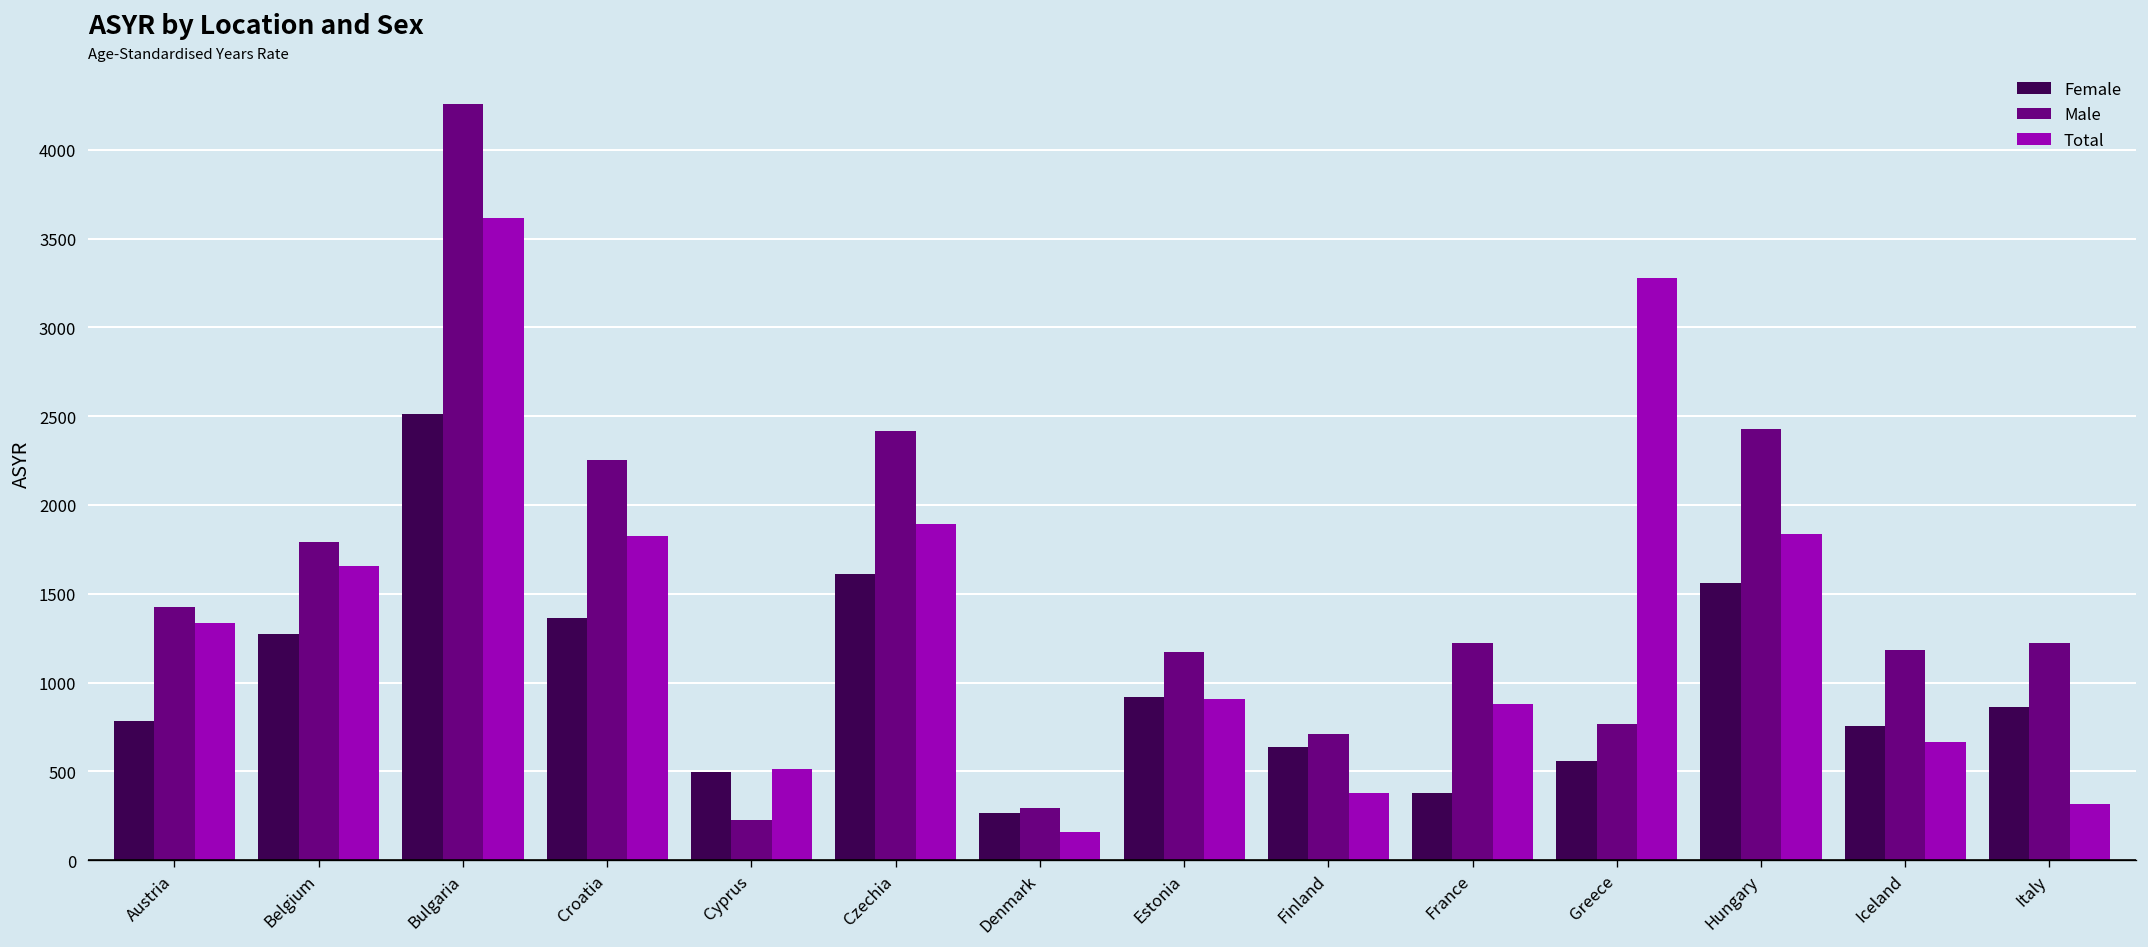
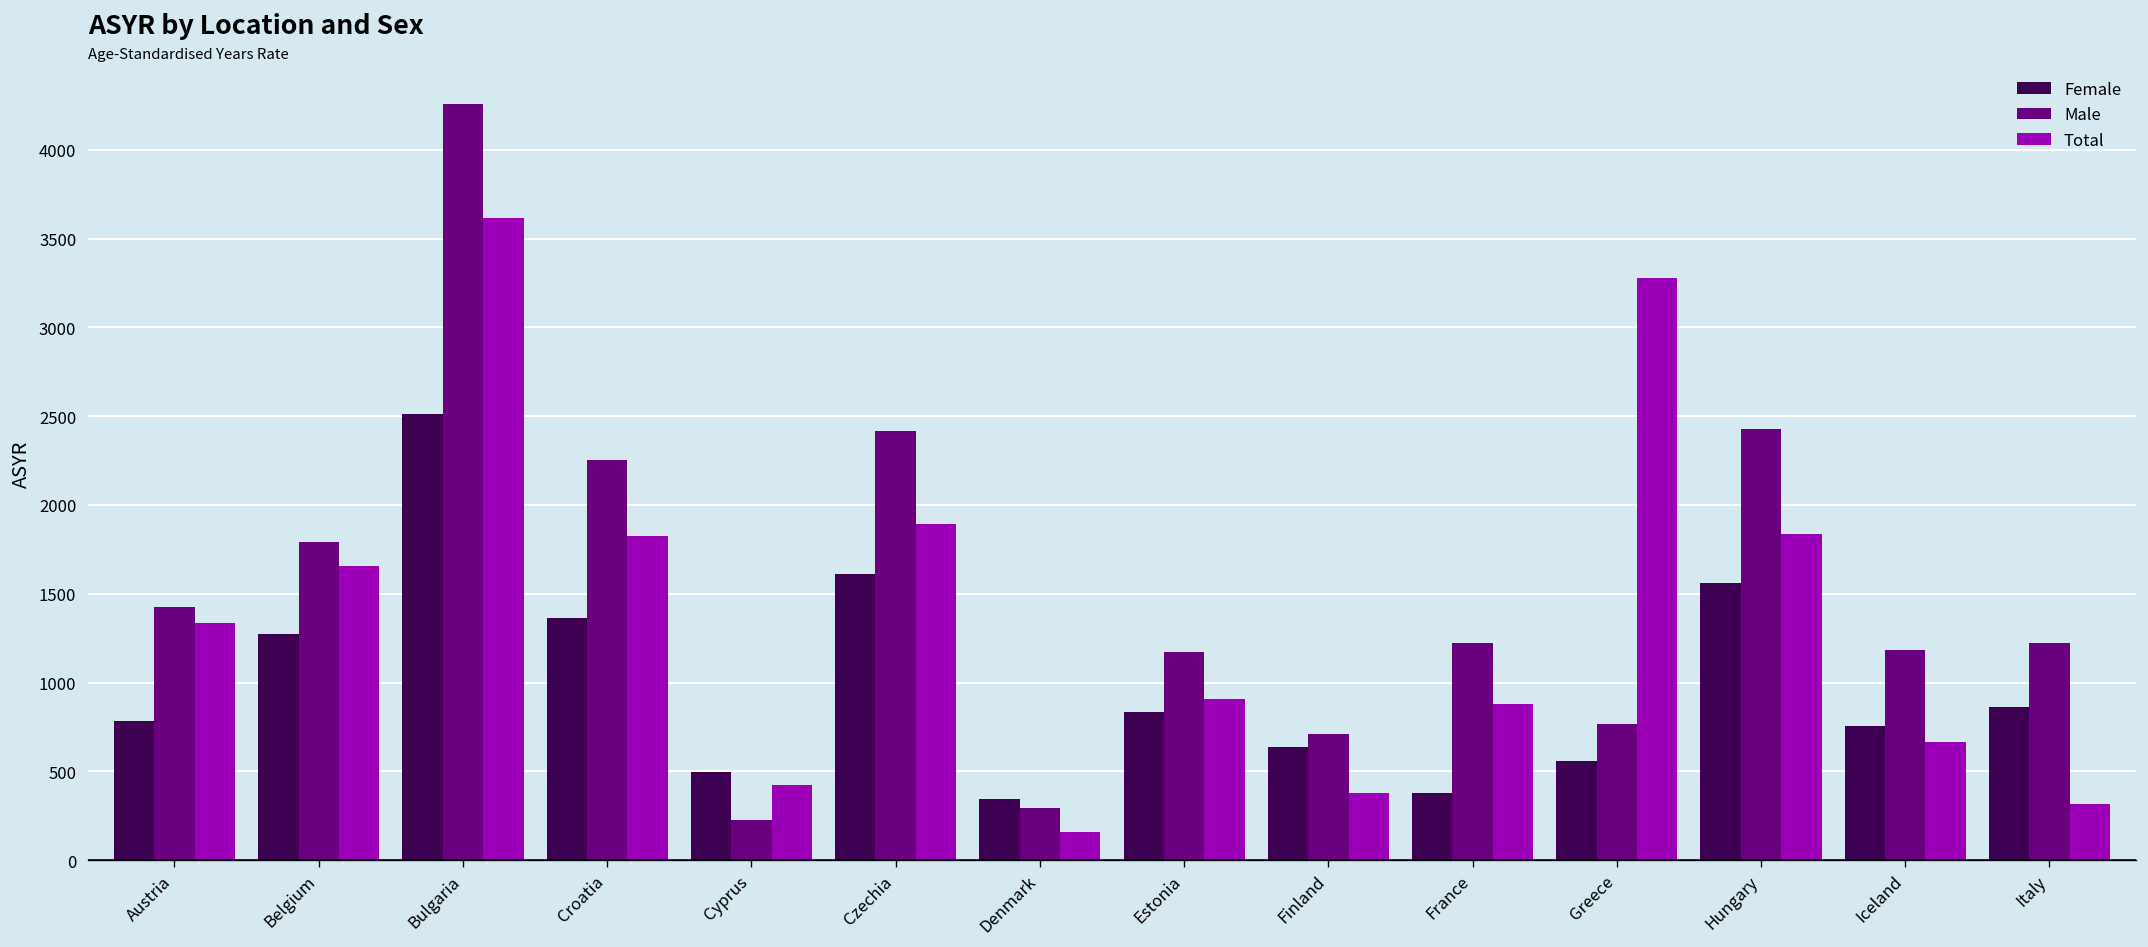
  {
    "Female": {
      "Austria": 780,
      "Belgium": 1270,
      "Bulgaria": 2510,
      "Croatia": 1360,
      "Cyprus": 500,
      "Czechia": 1610,
-     "Denmark": 270,
-     "Estonia": 920,
+     "Denmark": 340,
+     "Estonia": 830,
      "Finland": 630,
      "France": 380,
      "Greece": 560,
      "Hungary": 1560,
      "Iceland": 750,
      "Italy": 860
    },
    "Male": {
      "Austria": 1430,
      "Belgium": 1790,
      "Bulgaria": 4260,
      "Croatia": 2250,
      "Cyprus": 220,
      "Czechia": 2420,
      "Denmark": 290,
      "Estonia": 1170,
      "Finland": 710,
      "France": 1220,
      "Greece": 770,
      "Hungary": 2430,
      "Iceland": 1180,
      "Italy": 1220
    },
    "Total": {
      "Austria": 1330,
      "Belgium": 1650,
      "Bulgaria": 3620,
      "Croatia": 1820,
-     "Cyprus": 510,
+     "Cyprus": 420,
      "Czechia": 1890,
      "Denmark": 160,
      "Estonia": 910,
      "Finland": 380,
      "France": 880,
      "Greece": 3280,
      "Hungary": 1840,
      "Iceland": 660,
      "Italy": 310
    }
  }
